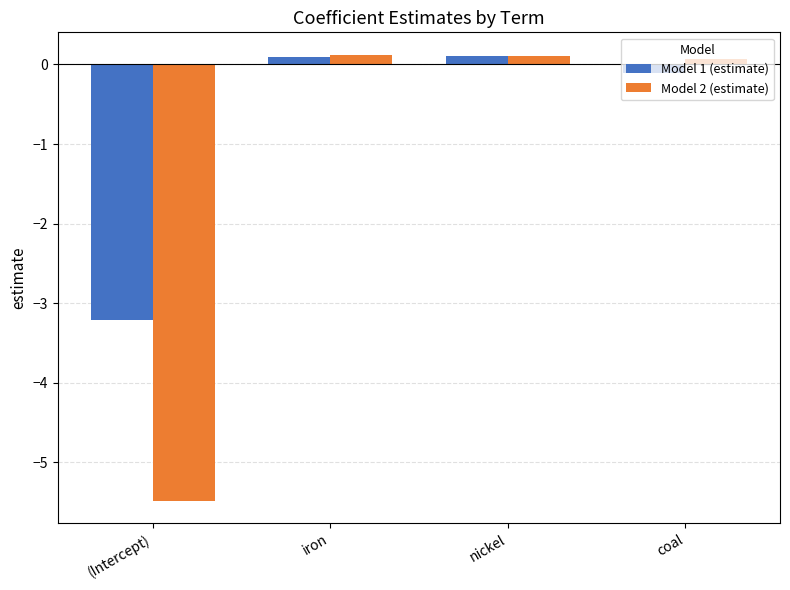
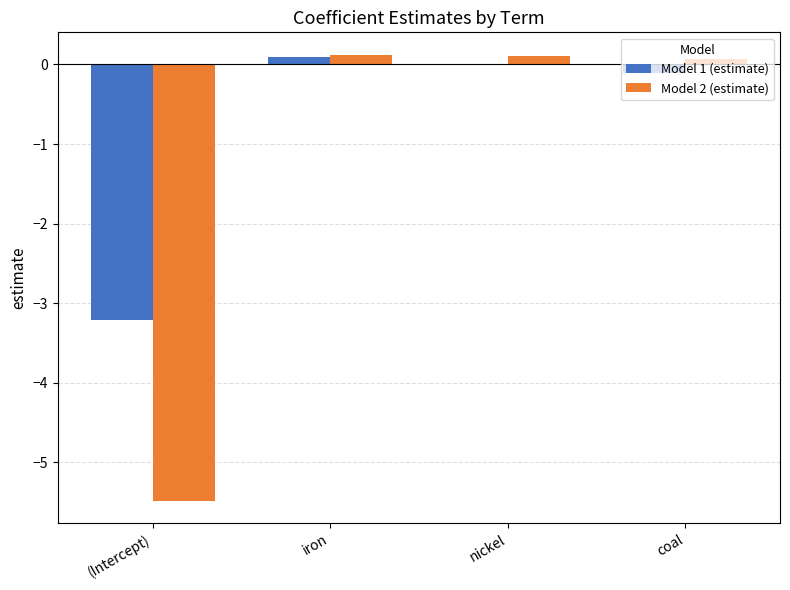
  {
    "Model 1 (estimate)": {
      "(Intercept)": -3.2,
      "iron": 0.1,
-     "nickel": 0.1
+     "nickel": 0.0
    },
    "Model 2 (estimate)": {
      "(Intercept)": -5.5,
      "iron": 0.1,
      "nickel": 0.1
    }
  }
